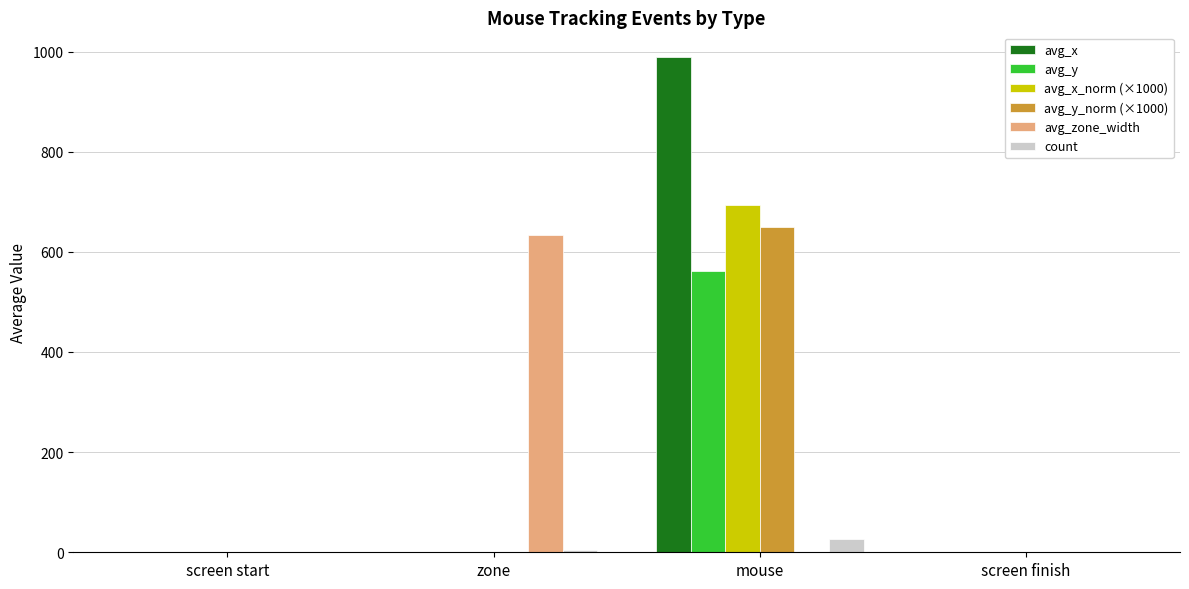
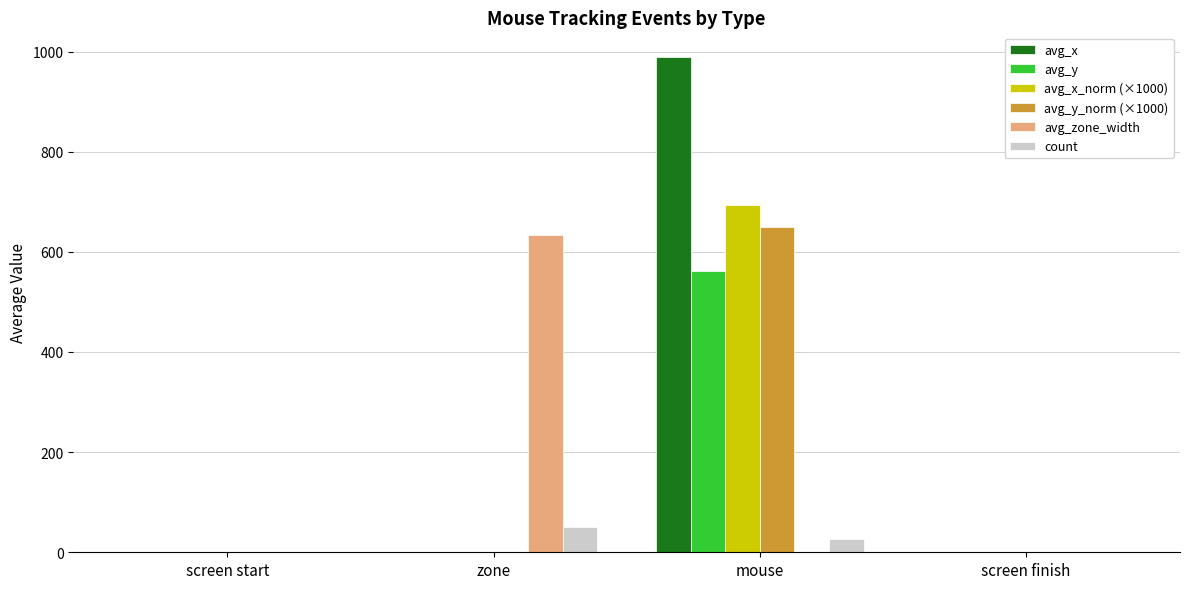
  {
    "avg_x": {
      "screen start": 0,
      "zone": 0,
      "mouse": 990,
      "screen finish": 0
    },
    "avg_y": {
      "screen start": 0,
      "zone": 0,
      "mouse": 560,
      "screen finish": 0
    },
    "avg_x_norm (×1000)": {
      "screen start": 0,
      "zone": 0,
      "mouse": 690,
      "screen finish": 0
    },
    "avg_y_norm (×1000)": {
      "screen start": 0,
      "zone": 0,
      "mouse": 650,
      "screen finish": 0
    },
    "avg_zone_width": {
      "screen start": 0,
      "zone": 630,
      "mouse": 0,
      "screen finish": 0
    },
    "count": {
-     "zone": 10,
+     "zone": 50,
      "mouse": 30
    }
  }
